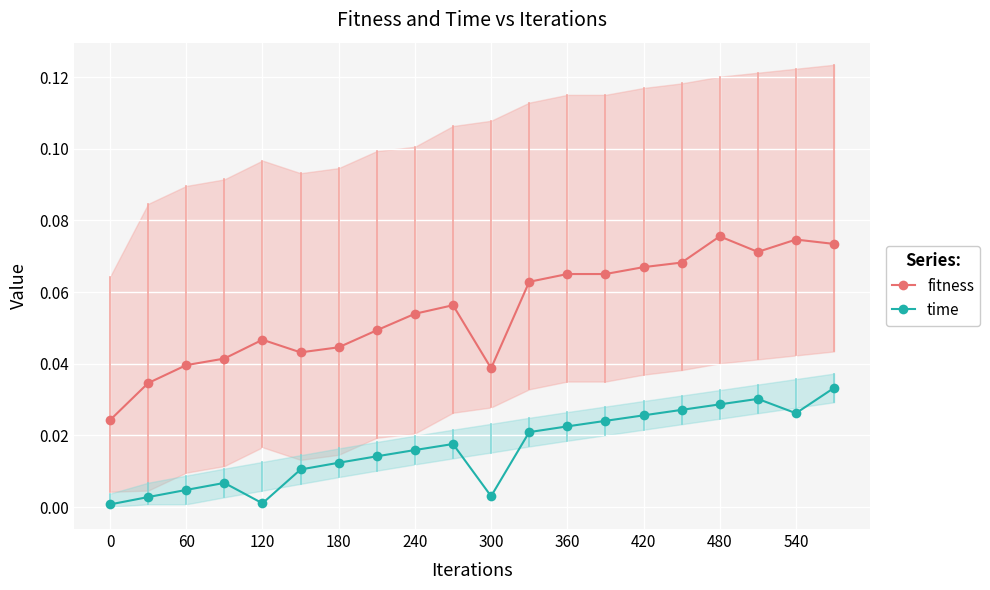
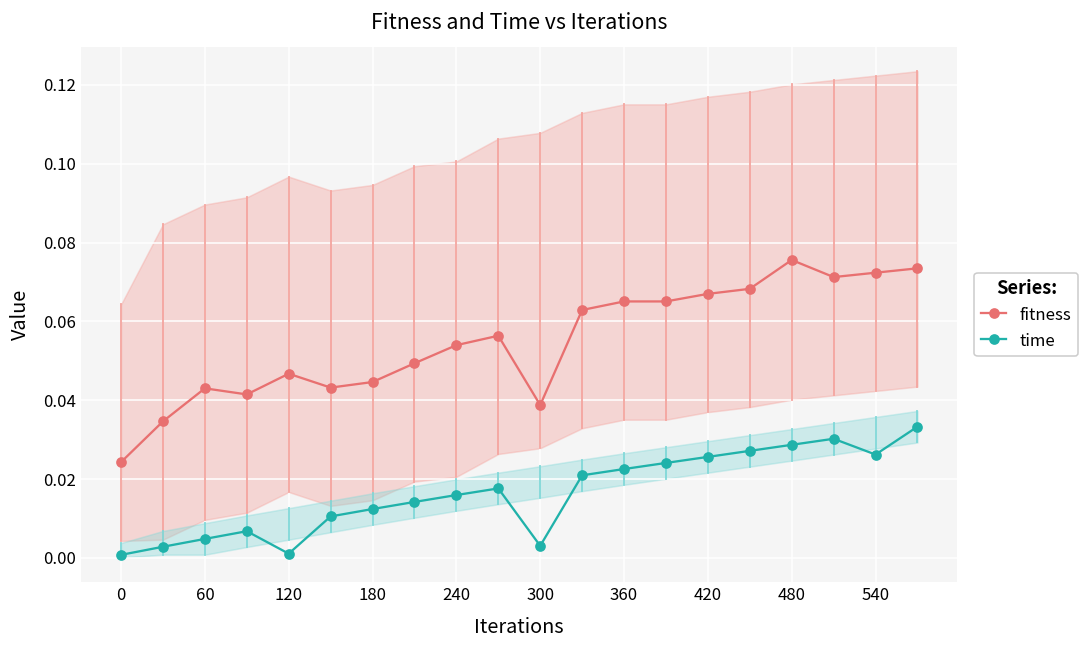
  {
    "fitness": {
      "0": 0.024,
-     "60": 0.040,
+     "60": 0.043,
      "120": 0.047,
      "180": 0.045,
      "240": 0.054,
      "300": 0.039,
      "360": 0.065,
      "420": 0.067,
      "480": 0.076,
-     "540": 0.075
+     "540": 0.072
    },
    "time": {
      "60": 0.005,
      "120": 0.001,
      "180": 0.012,
      "240": 0.016,
      "300": 0.003,
      "360": 0.023,
      "420": 0.026,
      "480": 0.029,
      "540": 0.026
    }
  }
